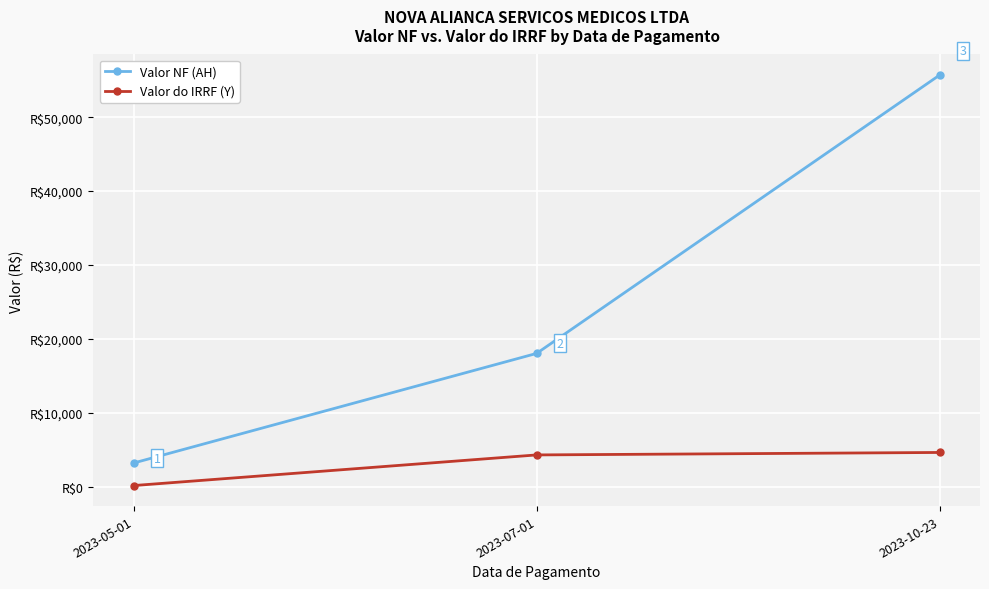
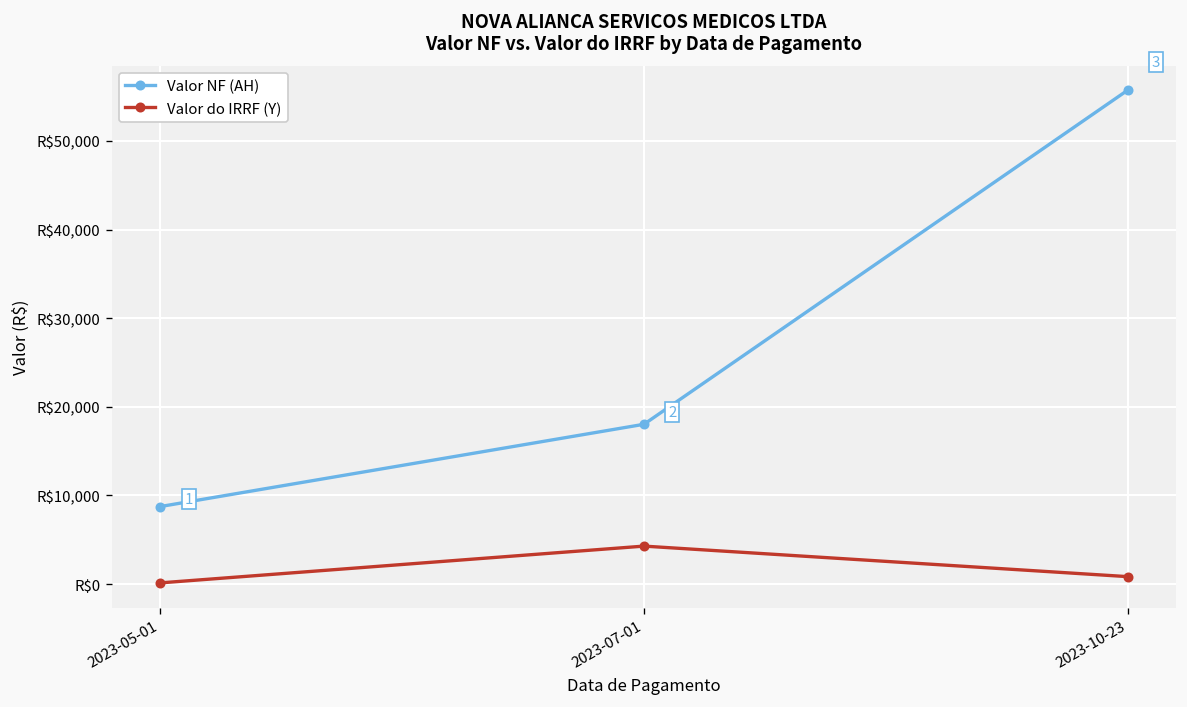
  {
    "Valor NF (AH)": {
-     "2023-05-01": "R$3,000",
+     "2023-05-01": "R$9,000",
      "2023-10-23": "R$56,000"
    },
    "Valor do IRRF (Y)": {
      "2023-05-01": "R$0",
      "2023-07-01": "R$4,000",
-     "2023-10-23": "R$5,000"
+     "2023-10-23": "R$1,000"
    }
  }
